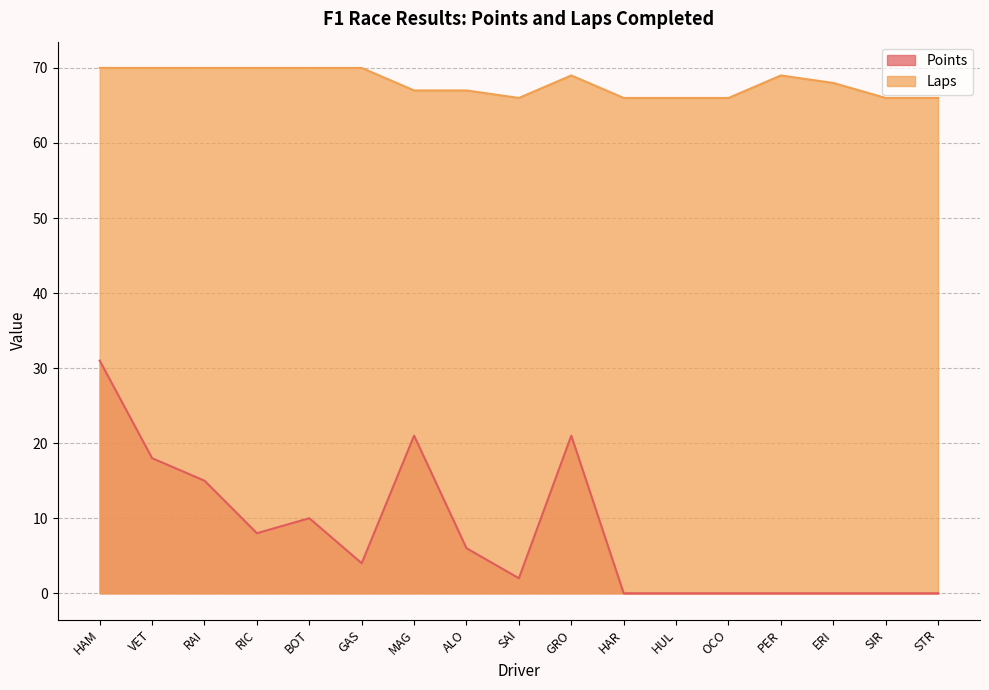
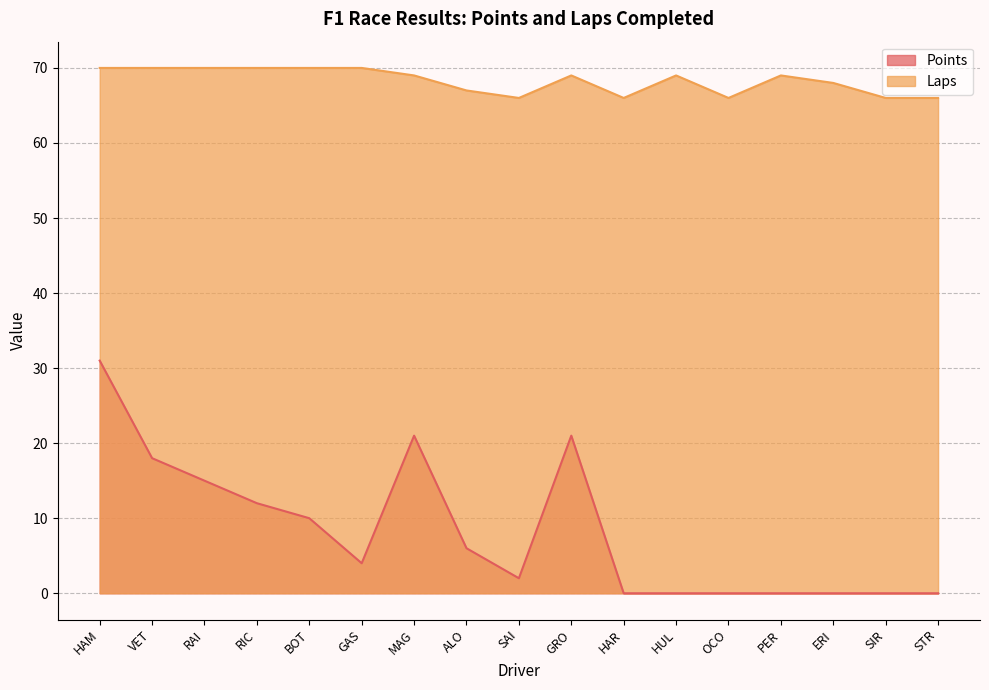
  {
    "Points": {
      "HAM": 31,
      "VET": 18,
      "RAI": 15,
-     "RIC": 8,
+     "RIC": 12,
      "BOT": 10,
      "GAS": 4,
      "MAG": 21,
      "ALO": 6,
      "SAI": 2,
      "GRO": 21,
      "HAR": 0,
      "HUL": 0,
      "OCO": 0,
      "PER": 0,
      "ERI": 0,
      "SIR": 0,
      "STR": 0
    },
    "Laps": {
      "HAM": 70,
      "VET": 70,
      "RAI": 70,
      "RIC": 70,
      "BOT": 70,
      "GAS": 70,
-     "MAG": 67,
+     "MAG": 69,
      "ALO": 67,
      "SAI": 66,
      "GRO": 69,
      "HAR": 66,
-     "HUL": 66,
+     "HUL": 69,
      "OCO": 66,
      "PER": 69,
      "ERI": 68,
      "SIR": 66,
      "STR": 66
    }
  }
